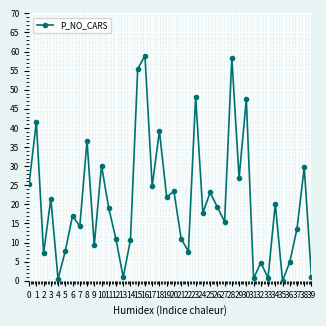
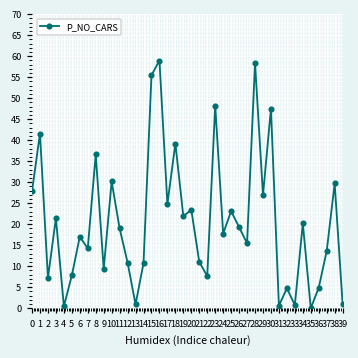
  {
-   "0": 25,
+   "0": 28,
    "1": 42,
    "2": 7,
    "3": 21,
    "4": 0,
    "5": 8,
    "6": 17,
    "7": 14,
    "8": 37,
    "9": 9
  }
